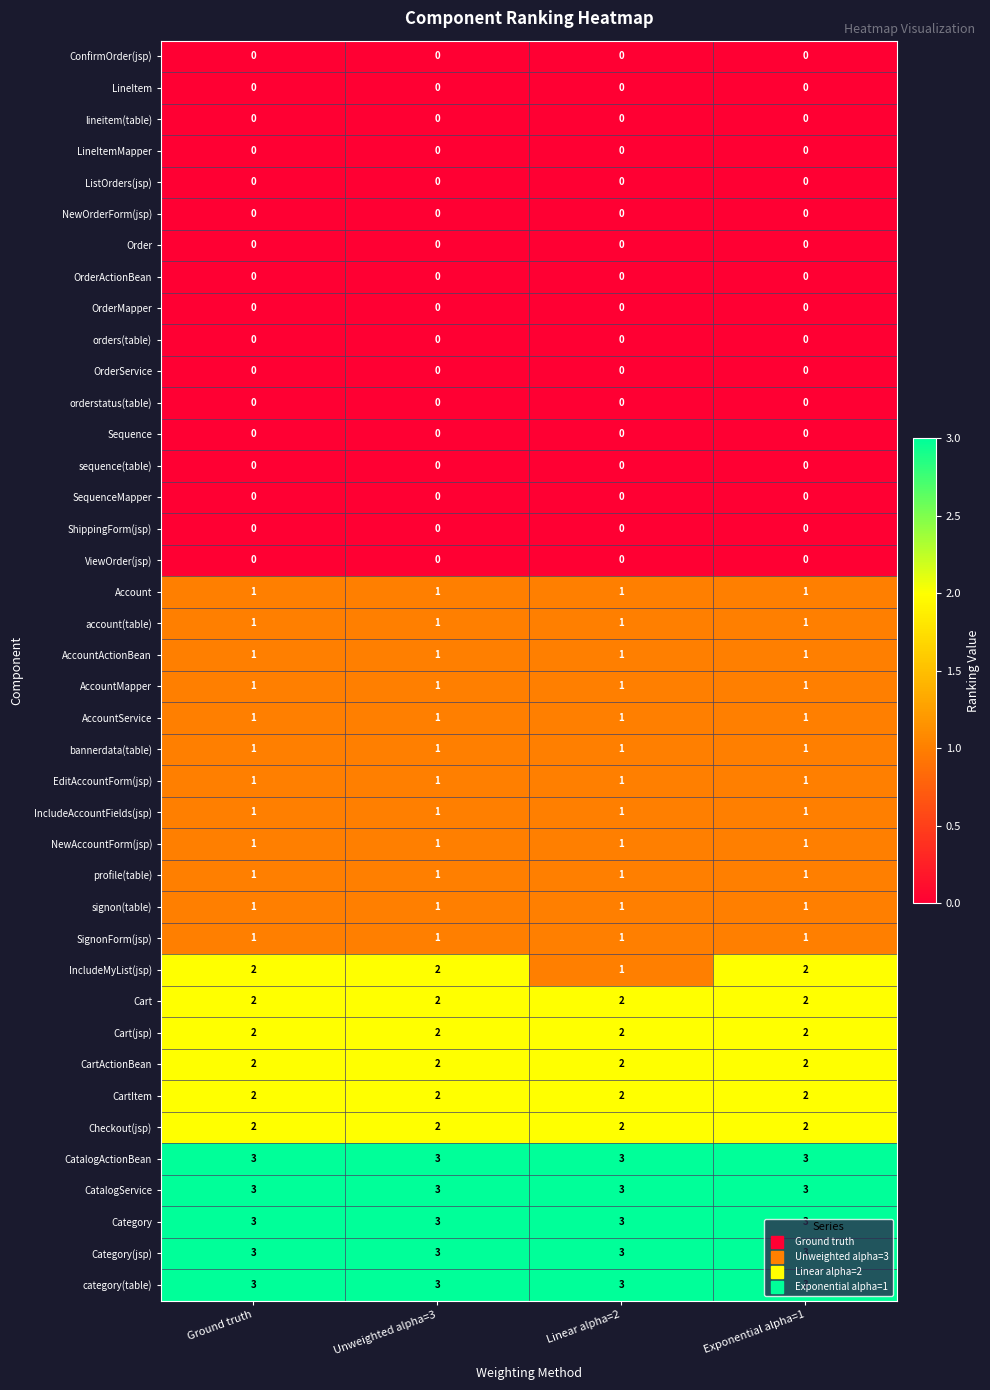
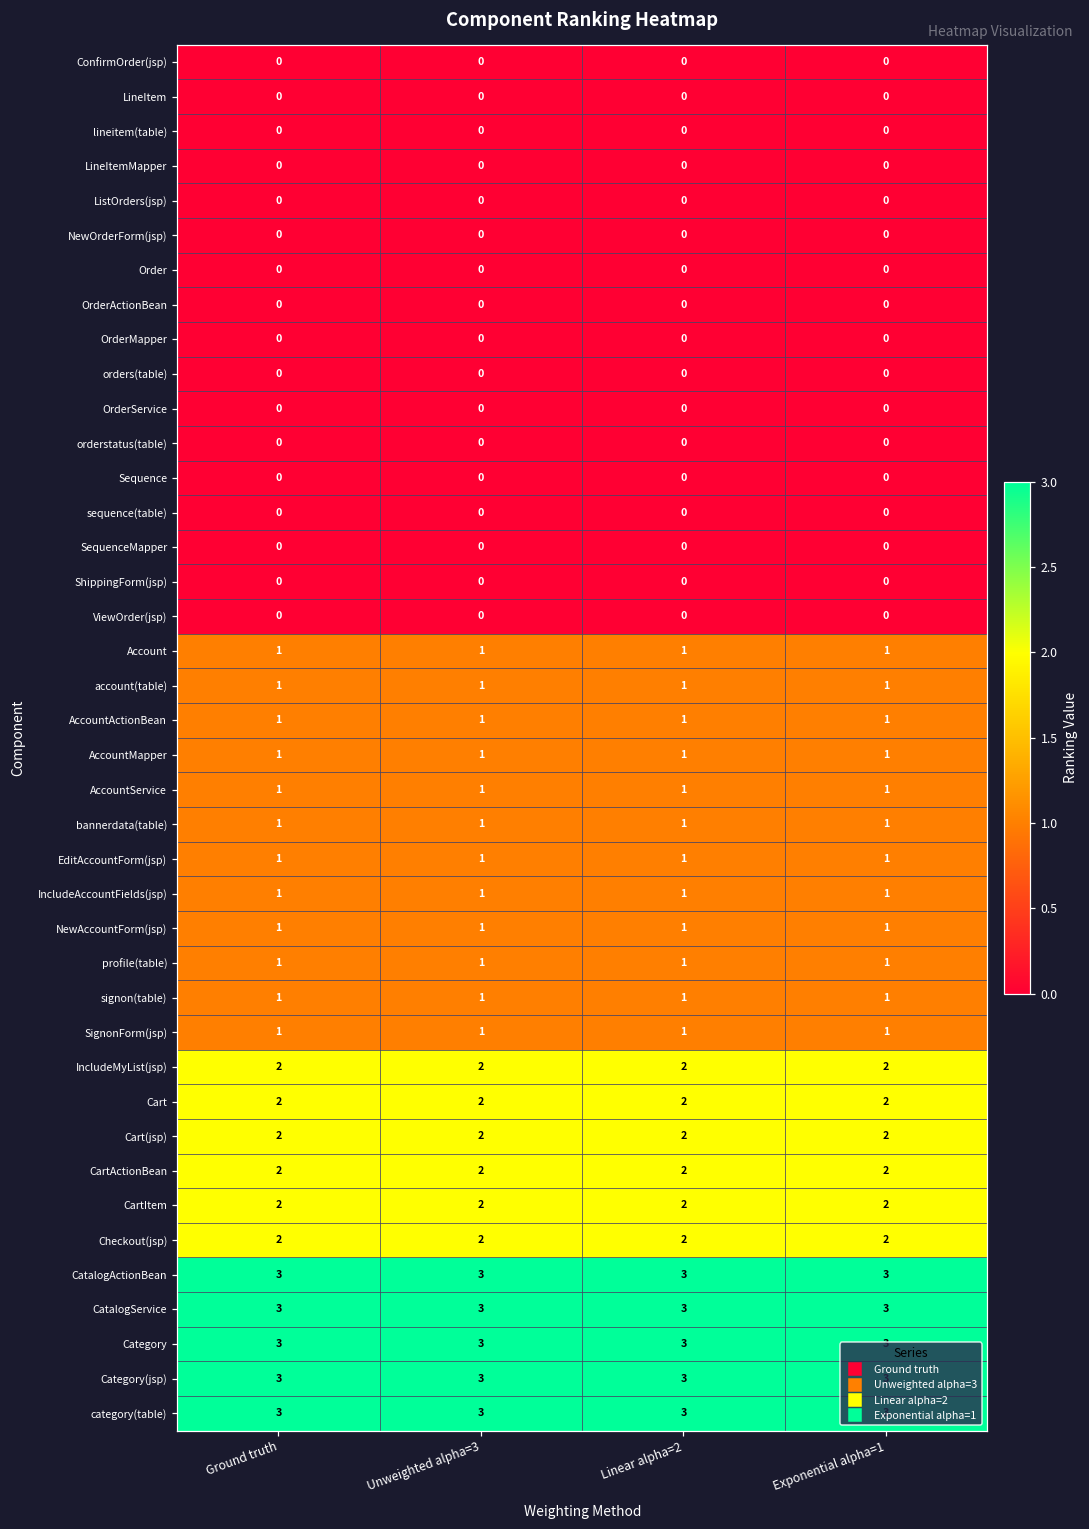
  {
    "ConfirmOrder(jsp)": {
      "Ground truth": 0,
      "Unweighted alpha=3": 0,
      "Linear alpha=2": 0,
      "Exponential alpha=1": 0
    },
    "LineItem": {
      "Ground truth": 0,
      "Unweighted alpha=3": 0,
      "Linear alpha=2": 0,
      "Exponential alpha=1": 0
    },
    "lineitem(table)": {
      "Ground truth": 0,
      "Unweighted alpha=3": 0,
      "Linear alpha=2": 0,
      "Exponential alpha=1": 0
    },
    "LineItemMapper": {
      "Ground truth": 0,
      "Unweighted alpha=3": 0,
      "Linear alpha=2": 0,
      "Exponential alpha=1": 0
    },
    "ListOrders(jsp)": {
      "Ground truth": 0,
      "Unweighted alpha=3": 0,
      "Linear alpha=2": 0,
      "Exponential alpha=1": 0
    },
    "NewOrderForm(jsp)": {
      "Ground truth": 0,
      "Unweighted alpha=3": 0,
      "Linear alpha=2": 0,
      "Exponential alpha=1": 0
    },
    "Order": {
      "Ground truth": 0,
      "Unweighted alpha=3": 0,
      "Linear alpha=2": 0,
      "Exponential alpha=1": 0
    },
    "OrderActionBean": {
      "Ground truth": 0,
      "Unweighted alpha=3": 0,
      "Linear alpha=2": 0,
      "Exponential alpha=1": 0
    },
    "OrderMapper": {
      "Ground truth": 0,
      "Unweighted alpha=3": 0,
      "Linear alpha=2": 0,
      "Exponential alpha=1": 0
    },
    "orders(table)": {
      "Ground truth": 0,
      "Unweighted alpha=3": 0,
      "Linear alpha=2": 0,
      "Exponential alpha=1": 0
    },
    "OrderService": {
      "Ground truth": 0,
      "Unweighted alpha=3": 0,
      "Linear alpha=2": 0,
      "Exponential alpha=1": 0
    },
    "orderstatus(table)": {
      "Ground truth": 0,
      "Unweighted alpha=3": 0,
      "Linear alpha=2": 0,
      "Exponential alpha=1": 0
    },
    "Sequence": {
      "Ground truth": 0,
      "Unweighted alpha=3": 0,
      "Linear alpha=2": 0,
      "Exponential alpha=1": 0
    },
    "sequence(table)": {
      "Ground truth": 0,
      "Unweighted alpha=3": 0,
      "Linear alpha=2": 0,
      "Exponential alpha=1": 0
    },
    "SequenceMapper": {
      "Ground truth": 0,
      "Unweighted alpha=3": 0,
      "Linear alpha=2": 0,
      "Exponential alpha=1": 0
    },
    "ShippingForm(jsp)": {
      "Ground truth": 0,
      "Unweighted alpha=3": 0,
      "Linear alpha=2": 0,
      "Exponential alpha=1": 0
    },
    "ViewOrder(jsp)": {
      "Ground truth": 0,
      "Unweighted alpha=3": 0,
      "Linear alpha=2": 0,
      "Exponential alpha=1": 0
    },
    "Account": {
      "Ground truth": 1,
      "Unweighted alpha=3": 1,
      "Linear alpha=2": 1,
      "Exponential alpha=1": 1
    },
    "account(table)": {
      "Ground truth": 1,
      "Unweighted alpha=3": 1,
      "Linear alpha=2": 1,
      "Exponential alpha=1": 1
    },
    "AccountActionBean": {
      "Ground truth": 1,
      "Unweighted alpha=3": 1,
      "Linear alpha=2": 1,
      "Exponential alpha=1": 1
    },
    "AccountMapper": {
      "Ground truth": 1,
      "Unweighted alpha=3": 1,
      "Linear alpha=2": 1,
      "Exponential alpha=1": 1
    },
    "AccountService": {
      "Ground truth": 1,
      "Unweighted alpha=3": 1,
      "Linear alpha=2": 1,
      "Exponential alpha=1": 1
    },
    "bannerdata(table)": {
      "Ground truth": 1,
      "Unweighted alpha=3": 1,
      "Linear alpha=2": 1,
      "Exponential alpha=1": 1
    },
    "EditAccountForm(jsp)": {
      "Ground truth": 1,
      "Unweighted alpha=3": 1,
      "Linear alpha=2": 1,
      "Exponential alpha=1": 1
    },
    "IncludeAccountFields(jsp)": {
      "Ground truth": 1,
      "Unweighted alpha=3": 1,
      "Linear alpha=2": 1,
      "Exponential alpha=1": 1
    },
    "NewAccountForm(jsp)": {
      "Ground truth": 1,
      "Unweighted alpha=3": 1,
      "Linear alpha=2": 1,
      "Exponential alpha=1": 1
    },
    "profile(table)": {
      "Ground truth": 1,
      "Unweighted alpha=3": 1,
      "Linear alpha=2": 1,
      "Exponential alpha=1": 1
    },
    "signon(table)": {
      "Ground truth": 1,
      "Unweighted alpha=3": 1,
      "Linear alpha=2": 1,
      "Exponential alpha=1": 1
    },
    "SignonForm(jsp)": {
      "Ground truth": 1,
      "Unweighted alpha=3": 1,
      "Linear alpha=2": 1,
      "Exponential alpha=1": 1
    },
    "IncludeMyList(jsp)": {
      "Ground truth": 2,
      "Unweighted alpha=3": 2,
-     "Linear alpha=2": 1,
+     "Linear alpha=2": 2,
      "Exponential alpha=1": 2
    },
    "Cart": {
      "Ground truth": 2,
      "Unweighted alpha=3": 2,
      "Linear alpha=2": 2,
      "Exponential alpha=1": 2
    },
    "Cart(jsp)": {
      "Ground truth": 2,
      "Unweighted alpha=3": 2,
      "Linear alpha=2": 2,
      "Exponential alpha=1": 2
    },
    "CartActionBean": {
      "Ground truth": 2,
      "Unweighted alpha=3": 2,
      "Linear alpha=2": 2,
      "Exponential alpha=1": 2
    },
    "CartItem": {
      "Ground truth": 2,
      "Unweighted alpha=3": 2,
      "Linear alpha=2": 2,
      "Exponential alpha=1": 2
    },
    "Checkout(jsp)": {
      "Ground truth": 2,
      "Unweighted alpha=3": 2,
      "Linear alpha=2": 2,
      "Exponential alpha=1": 2
    },
    "CatalogActionBean": {
      "Ground truth": 3,
      "Unweighted alpha=3": 3,
      "Linear alpha=2": 3,
      "Exponential alpha=1": 3
    },
    "CatalogService": {
      "Ground truth": 3,
      "Unweighted alpha=3": 3,
      "Linear alpha=2": 3,
      "Exponential alpha=1": 3
    },
    "Category": {
      "Ground truth": 3,
      "Unweighted alpha=3": 3,
      "Linear alpha=2": 3
    },
    "Category(jsp)": {
      "Ground truth": 3,
      "Unweighted alpha=3": 3,
      "Linear alpha=2": 3
    },
    "category(table)": {
      "Ground truth": 3,
      "Unweighted alpha=3": 3,
      "Linear alpha=2": 3
    }
  }
